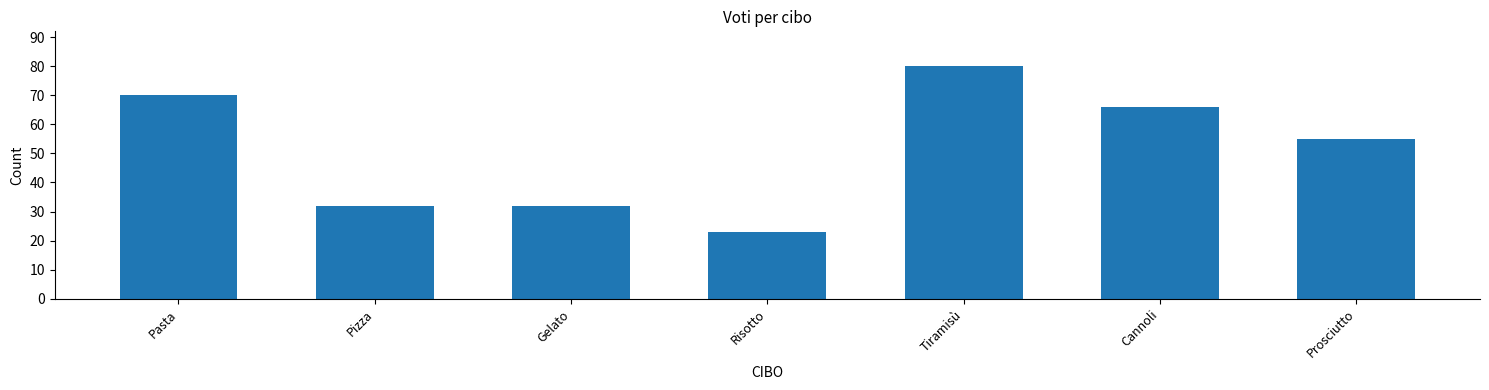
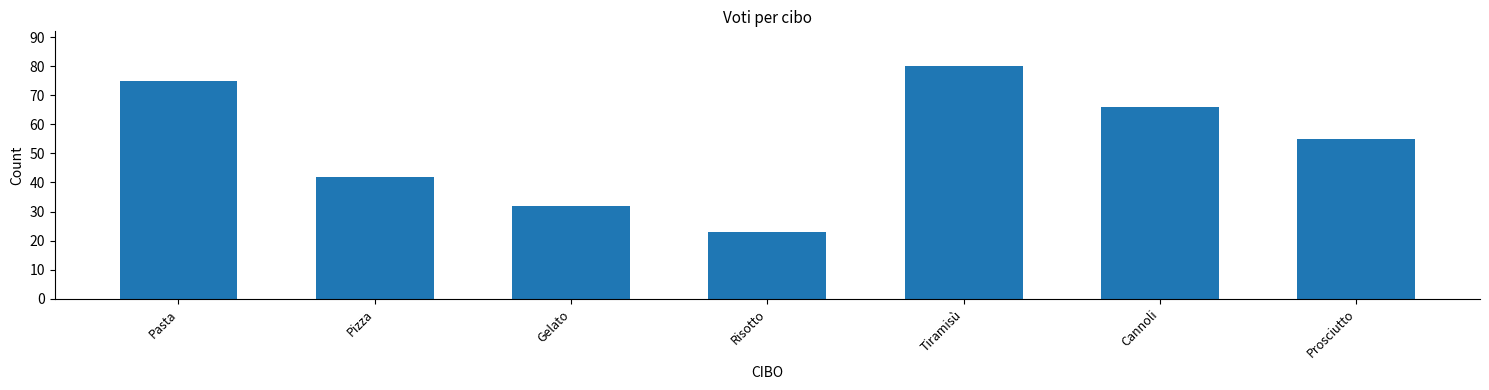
  {
-   "Pasta": 70,
-   "Pizza": 32,
+   "Pasta": 75,
+   "Pizza": 42,
    "Gelato": 32,
    "Risotto": 23,
    "Tiramisù": 80,
    "Cannoli": 66,
    "Prosciutto": 55
  }
